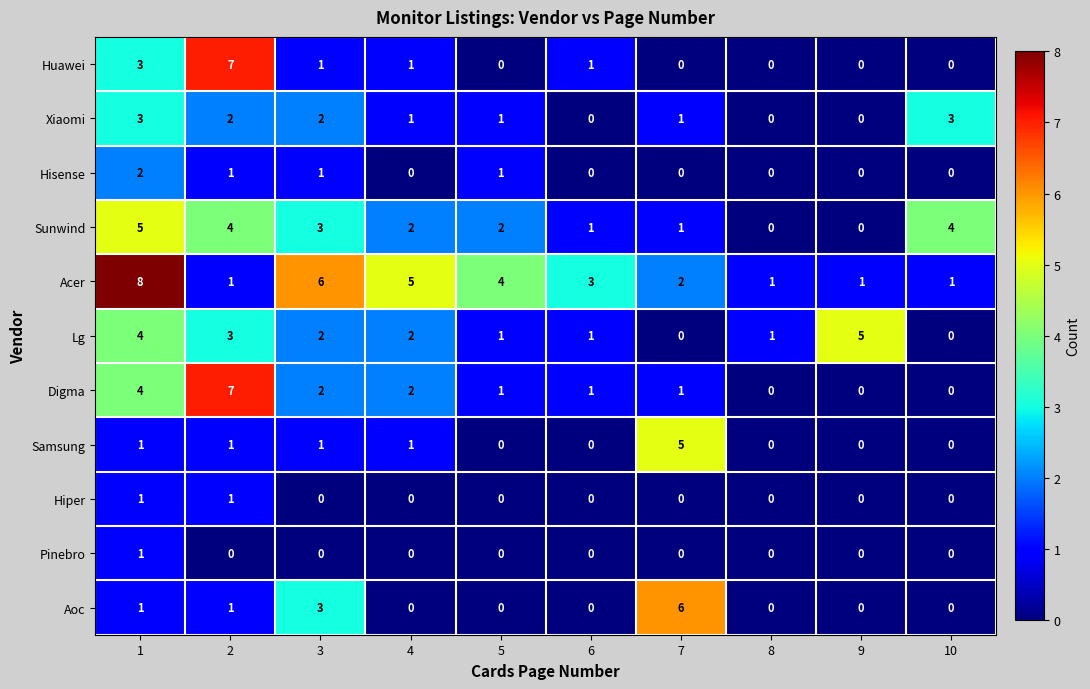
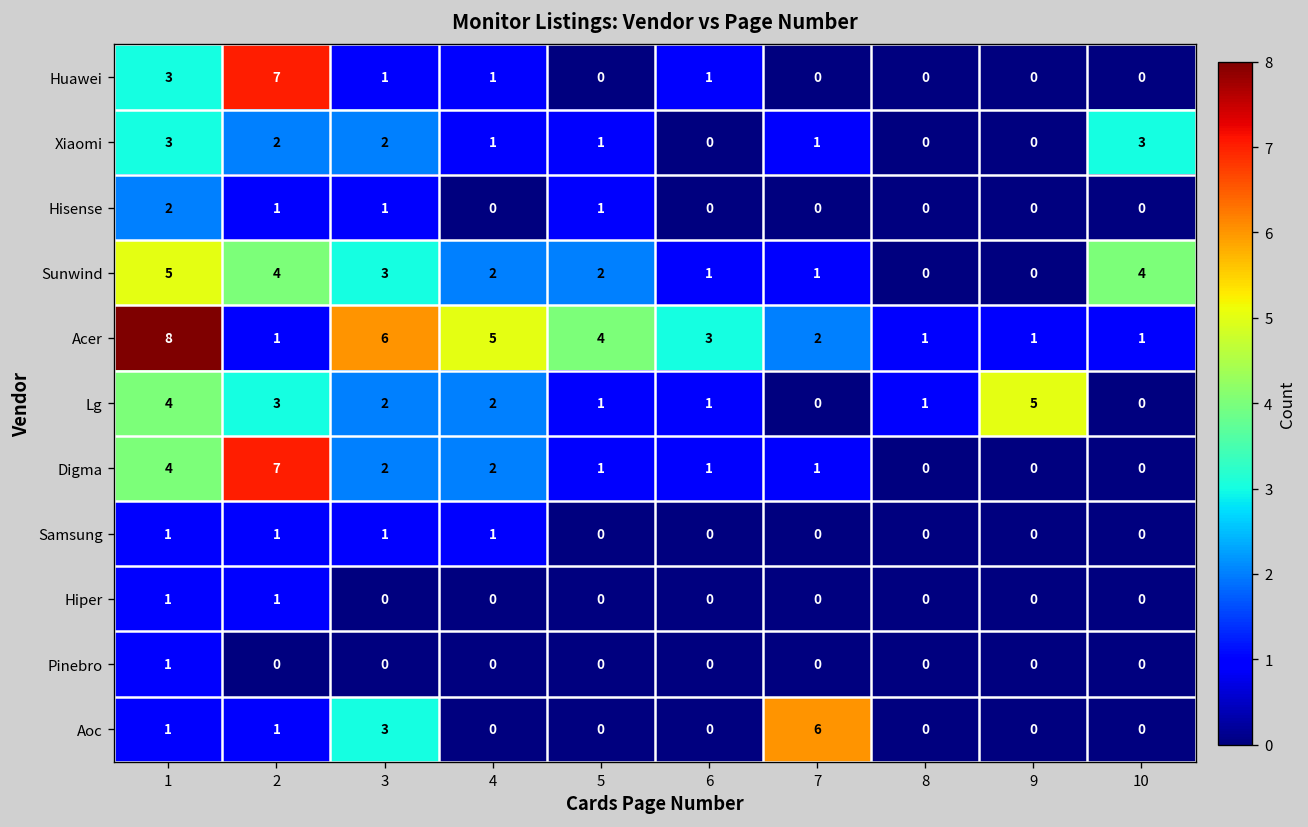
  {
    "Huawei": {
      "1": 3,
      "2": 7,
      "3": 1,
      "4": 1,
      "5": 0,
      "6": 1,
      "7": 0,
      "8": 0,
      "9": 0,
      "10": 0
    },
    "Xiaomi": {
      "1": 3,
      "2": 2,
      "3": 2,
      "4": 1,
      "5": 1,
      "6": 0,
      "7": 1,
      "8": 0,
      "9": 0,
      "10": 3
    },
    "Hisense": {
      "1": 2,
      "2": 1,
      "3": 1,
      "4": 0,
      "5": 1,
      "6": 0,
      "7": 0,
      "8": 0,
      "9": 0,
      "10": 0
    },
    "Sunwind": {
      "1": 5,
      "2": 4,
      "3": 3,
      "4": 2,
      "5": 2,
      "6": 1,
      "7": 1,
      "8": 0,
      "9": 0,
      "10": 4
    },
    "Acer": {
      "1": 8,
      "2": 1,
      "3": 6,
      "4": 5,
      "5": 4,
      "6": 3,
      "7": 2,
      "8": 1,
      "9": 1,
      "10": 1
    },
    "Lg": {
      "1": 4,
      "2": 3,
      "3": 2,
      "4": 2,
      "5": 1,
      "6": 1,
      "7": 0,
      "8": 1,
      "9": 5,
      "10": 0
    },
    "Digma": {
      "1": 4,
      "2": 7,
      "3": 2,
      "4": 2,
      "5": 1,
      "6": 1,
      "7": 1,
      "8": 0,
      "9": 0,
      "10": 0
    },
    "Samsung": {
      "1": 1,
      "2": 1,
      "3": 1,
      "4": 1,
      "5": 0,
      "6": 0,
-     "7": 5,
+     "7": 0,
      "8": 0,
      "9": 0,
      "10": 0
    },
    "Hiper": {
      "1": 1,
      "2": 1,
      "3": 0,
      "4": 0,
      "5": 0,
      "6": 0,
      "7": 0,
      "8": 0,
      "9": 0,
      "10": 0
    },
    "Pinebro": {
      "1": 1,
      "2": 0,
      "3": 0,
      "4": 0,
      "5": 0,
      "6": 0,
      "7": 0,
      "8": 0,
      "9": 0,
      "10": 0
    },
    "Aoc": {
      "1": 1,
      "2": 1,
      "3": 3,
      "4": 0,
      "5": 0,
      "6": 0,
      "7": 6,
      "8": 0,
      "9": 0,
      "10": 0
    }
  }
